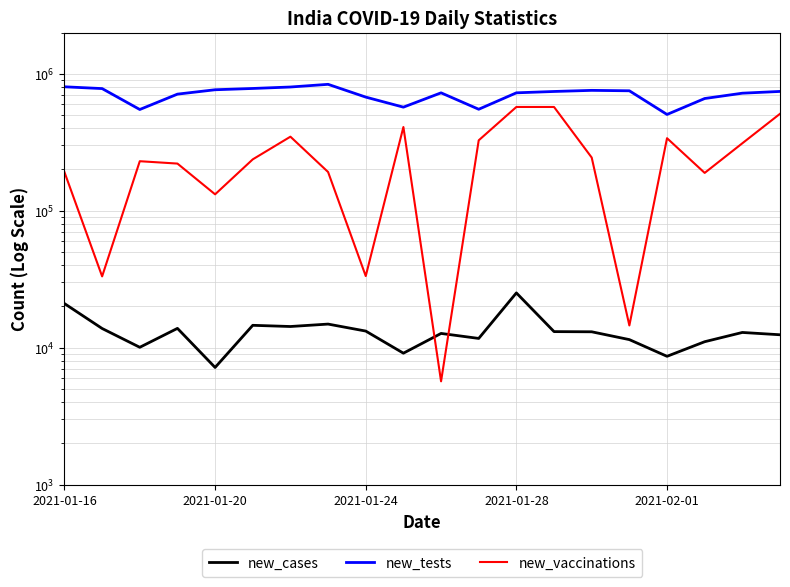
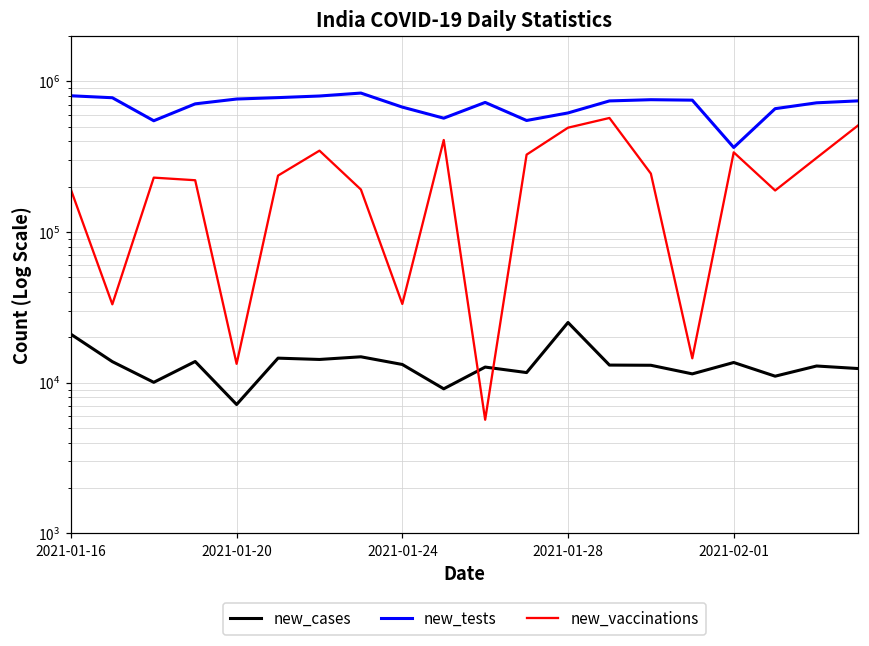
  {
    "new_cases": {
      "2021-01-16": 21000,
      "2021-01-20": 7000,
      "2021-01-24": 13000,
      "2021-01-28": 25000,
-     "2021-02-01": 9000
+     "2021-02-01": 14000
    },
    "new_tests": {
      "2021-01-16": 800000,
      "2021-01-20": 800000,
      "2021-01-24": 700000,
-     "2021-01-28": 700000,
-     "2021-02-01": 500000
+     "2021-01-28": 600000,
+     "2021-02-01": 360000
    },
    "new_vaccinations": {
      "2021-01-16": 190000,
-     "2021-01-20": 130000,
+     "2021-01-20": 13000,
      "2021-01-24": 33000,
-     "2021-01-28": 570000,
+     "2021-01-28": 490000,
      "2021-02-01": 340000
    }
  }
